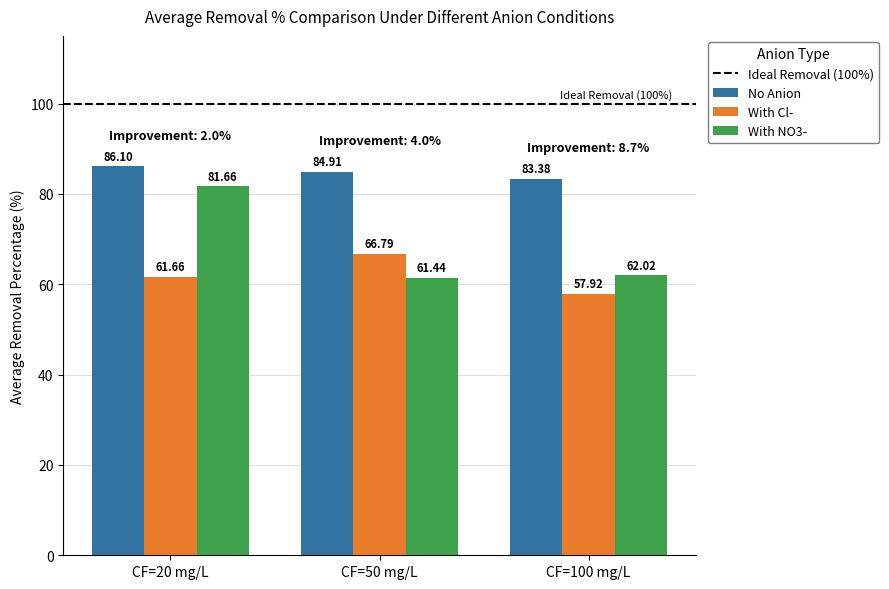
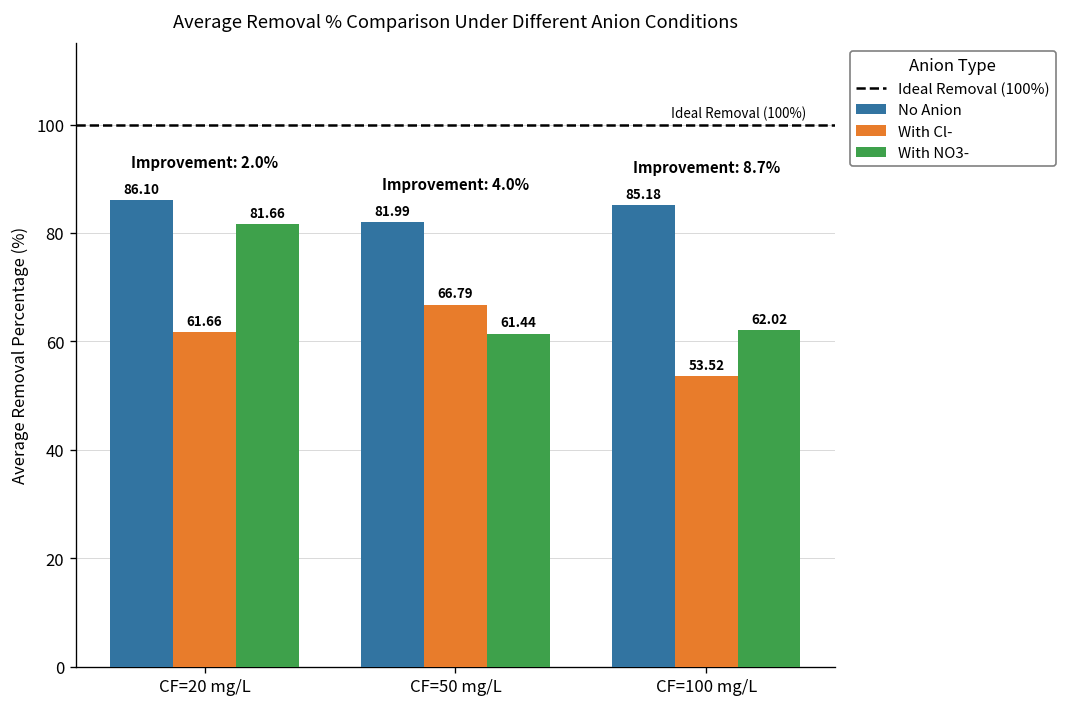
  {
    "No Anion": {
      "CF=20 mg/L": 86.10,
-     "CF=50 mg/L": 84.91,
-     "CF=100 mg/L": 83.38
+     "CF=50 mg/L": 81.99,
+     "CF=100 mg/L": 85.18
    },
    "With Cl-": {
      "CF=20 mg/L": 61.66,
      "CF=50 mg/L": 66.79,
-     "CF=100 mg/L": 57.92
+     "CF=100 mg/L": 53.52
    },
    "With NO3-": {
      "CF=20 mg/L": 81.66,
      "CF=50 mg/L": 61.44,
      "CF=100 mg/L": 62.02
    }
  }
